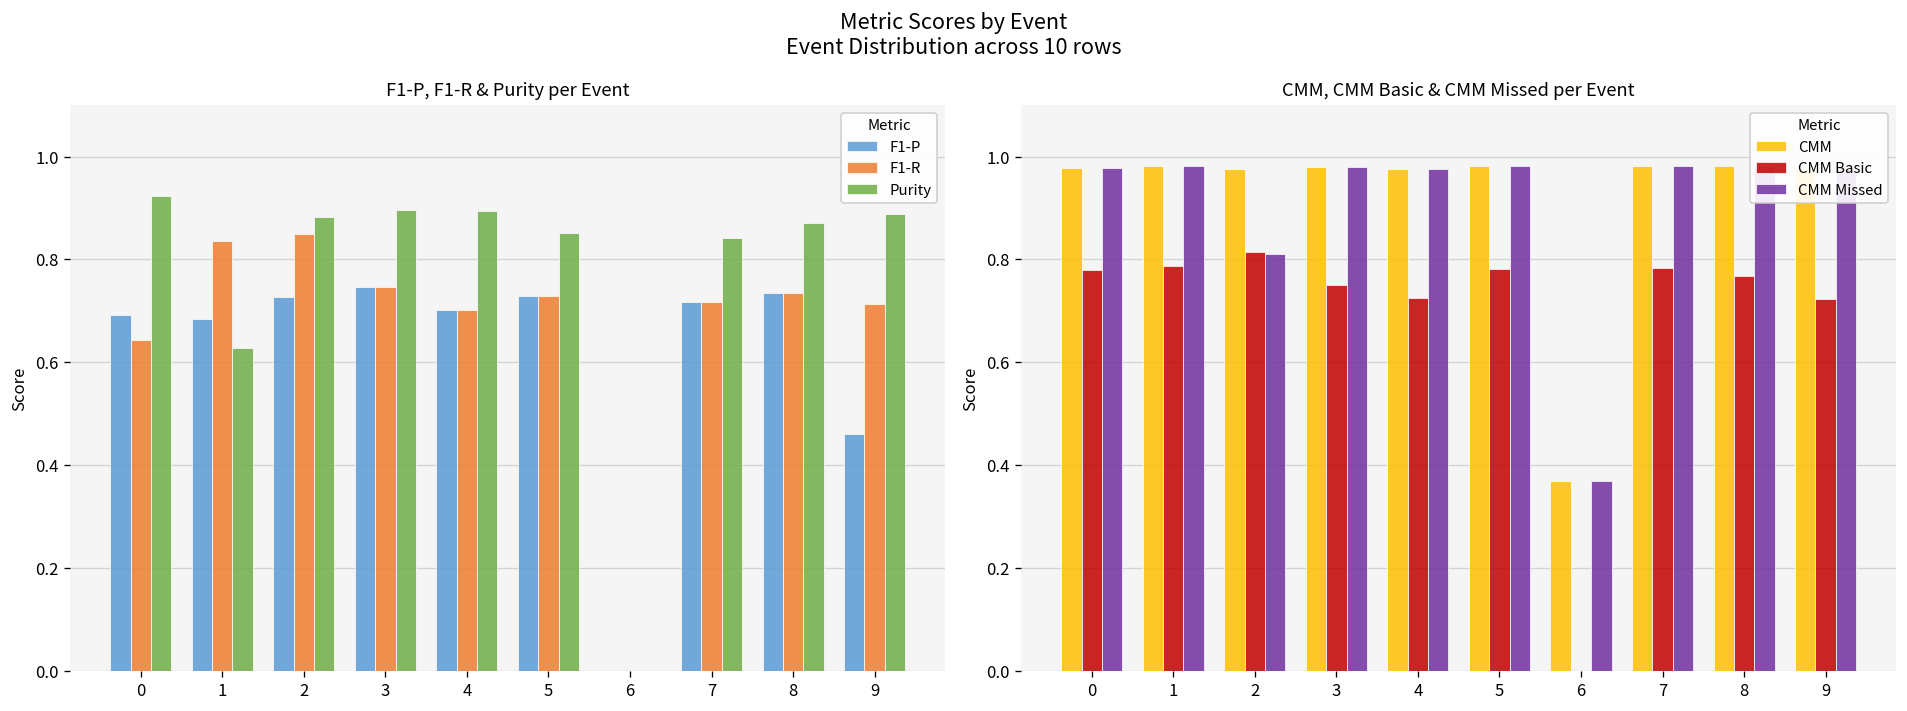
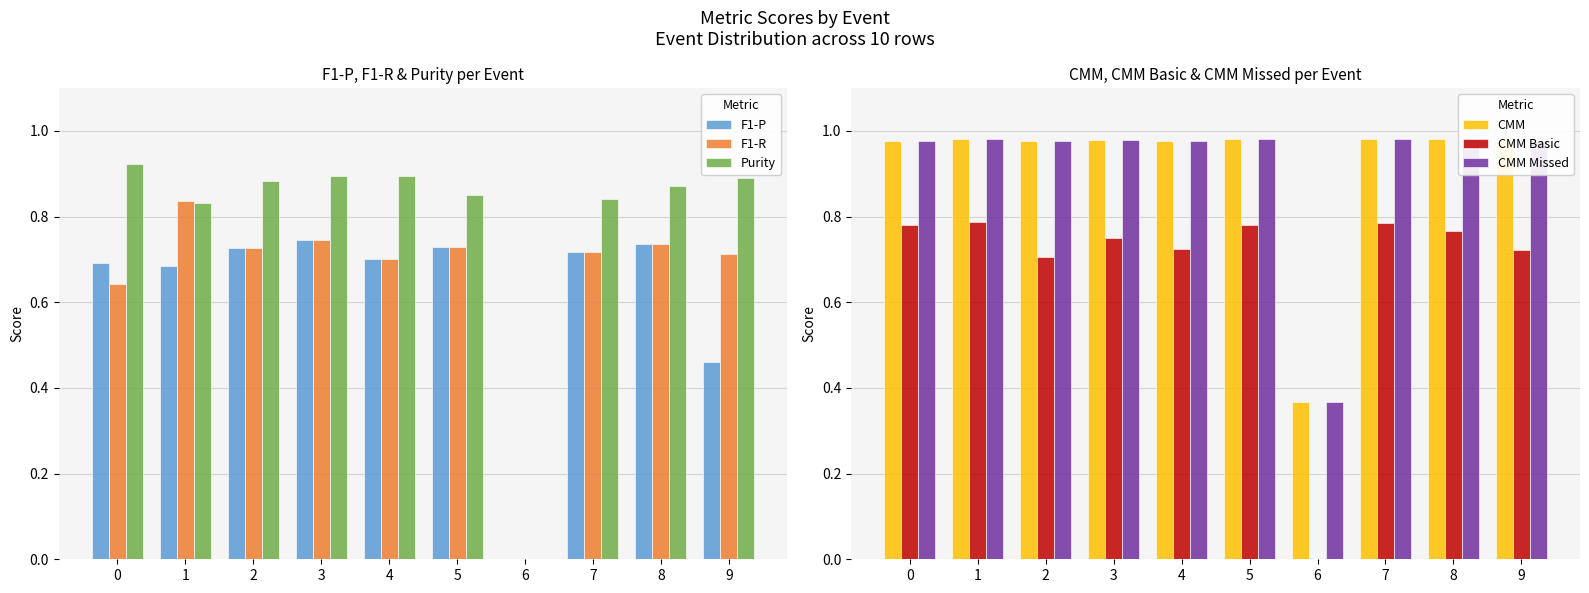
  {
    "F1-P, F1-R & Purity per Event": {
      "F1-P": {
        "0": 0.69,
        "1": 0.68,
        "2": 0.73,
        "3": 0.75,
        "4": 0.70,
        "5": 0.73,
        "6": 0.00,
        "7": 0.72,
        "8": 0.74,
        "9": 0.46
      },
      "F1-R": {
        "0": 0.64,
        "1": 0.84,
-       "2": 0.85,
+       "2": 0.73,
        "3": 0.75,
        "4": 0.70,
        "5": 0.73,
        "6": 0.00,
        "7": 0.72,
        "8": 0.74,
        "9": 0.71
      },
      "Purity": {
        "0": 0.92,
-       "1": 0.63,
+       "1": 0.83,
        "2": 0.88,
        "3": 0.90,
        "4": 0.89,
        "5": 0.85,
        "6": 0.00,
        "7": 0.84,
        "8": 0.87,
        "9": 0.89
      }
    },
    "CMM, CMM Basic & CMM Missed per Event": {
      "CMM": {
        "0": 0.98,
        "1": 0.98,
        "2": 0.98,
        "3": 0.98,
        "4": 0.98,
        "5": 0.98,
        "6": 0.37,
        "7": 0.98,
        "8": 0.98
      },
      "CMM Basic": {
        "0": 0.78,
        "1": 0.79,
-       "2": 0.81,
+       "2": 0.71,
        "3": 0.75,
        "4": 0.73,
        "5": 0.78,
        "6": 0.00,
        "7": 0.78,
        "8": 0.77,
        "9": 0.72
      },
      "CMM Missed": {
        "0": 0.98,
        "1": 0.98,
-       "2": 0.81,
+       "2": 0.98,
        "3": 0.98,
        "4": 0.98,
        "5": 0.98,
        "6": 0.37,
        "7": 0.98
      }
    }
  }
